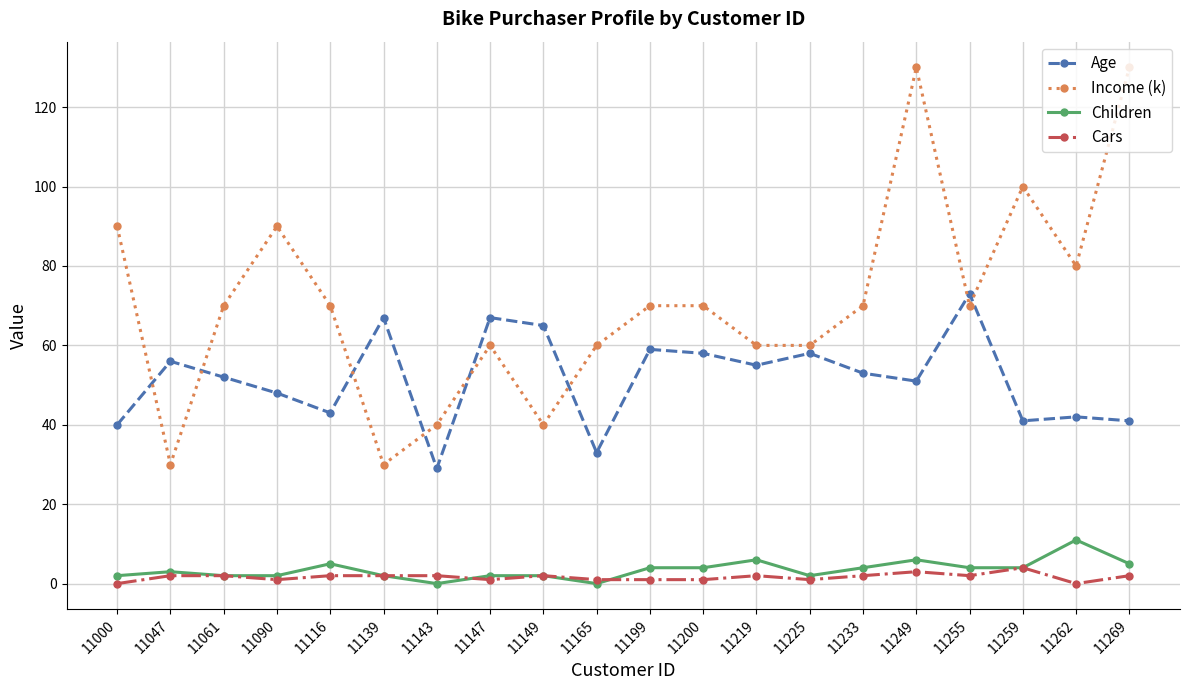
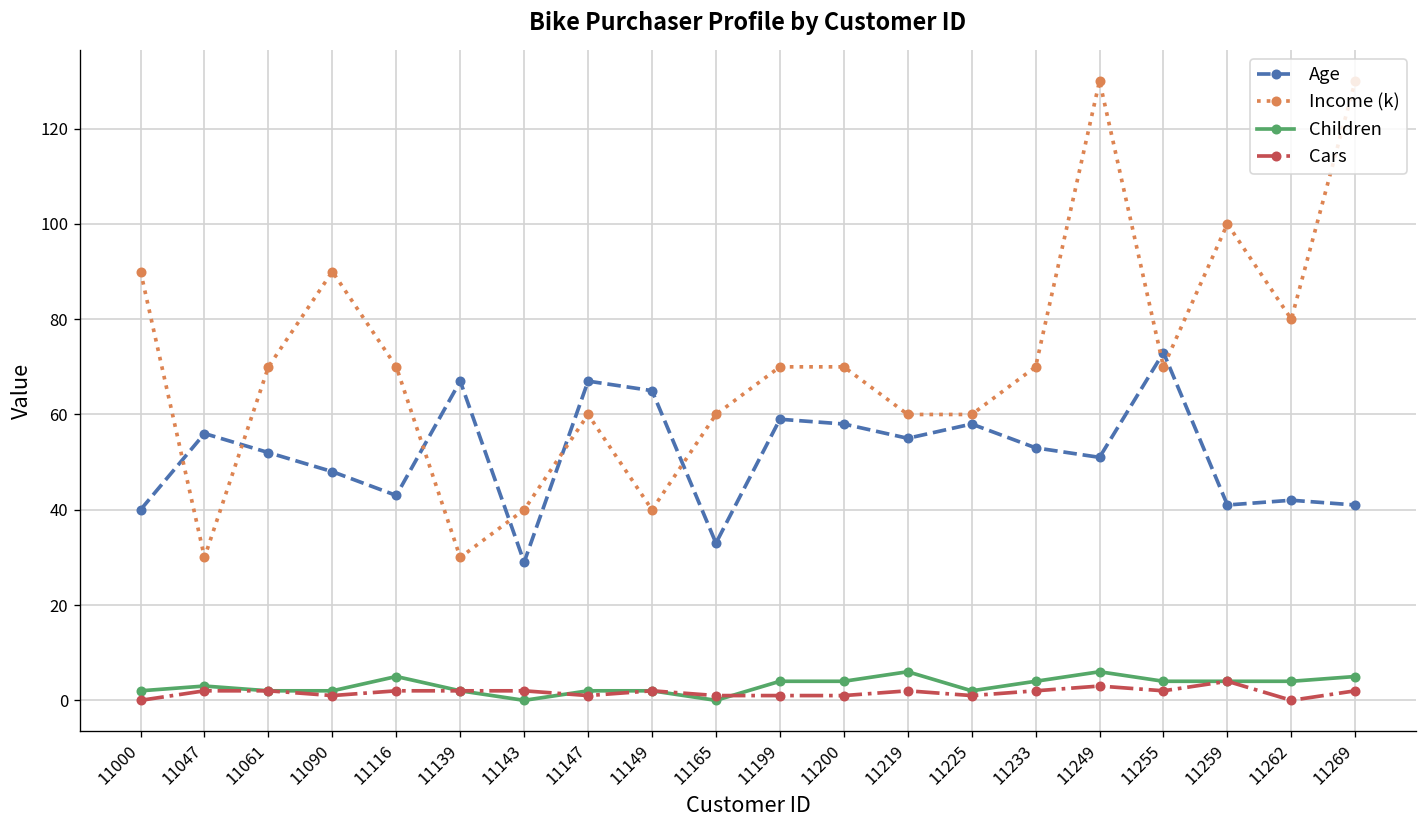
  {
    "Age": {
      "11000": 40,
      "11047": 56,
      "11061": 52,
      "11090": 48,
      "11116": 43,
      "11139": 67,
      "11143": 29,
      "11147": 67,
      "11149": 65,
      "11165": 33,
      "11199": 59,
      "11200": 58,
      "11219": 55,
      "11225": 58,
      "11233": 53,
      "11249": 51,
      "11255": 73,
      "11259": 41,
      "11262": 42,
      "11269": 41
    },
    "Children": {
      "11000": 2,
      "11047": 3,
      "11090": 2,
      "11116": 5,
      "11143": 0,
      "11147": 2,
      "11165": 0,
      "11199": 4,
      "11200": 4,
      "11219": 6,
      "11225": 2,
      "11233": 4,
      "11249": 6,
      "11255": 4,
-     "11262": 11,
+     "11262": 4,
      "11269": 5
    }
  }
